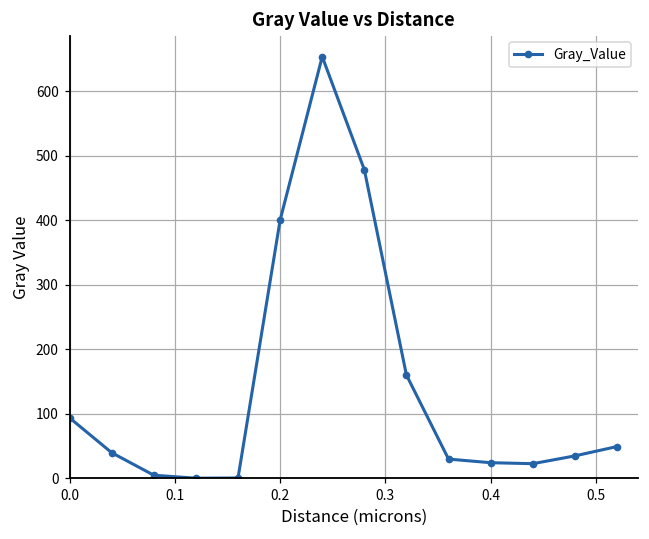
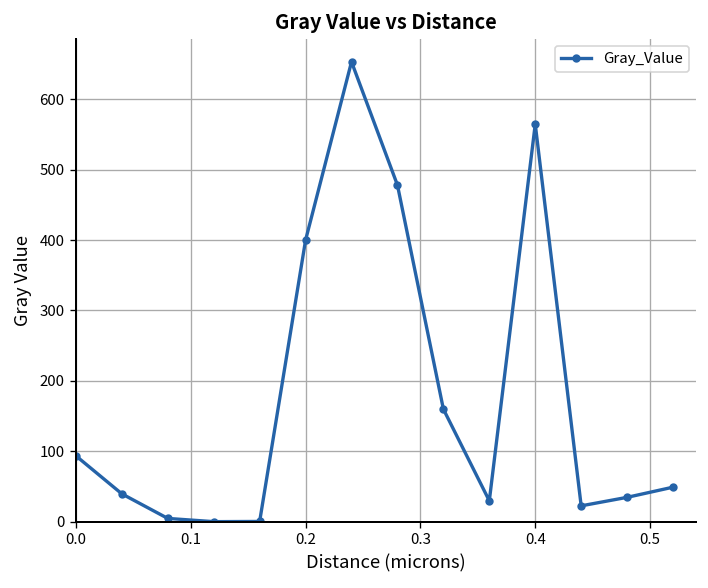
  {
    "0.0": 90,
    "0.2": 400,
-   "0.4": 20
+   "0.4": 560
  }
